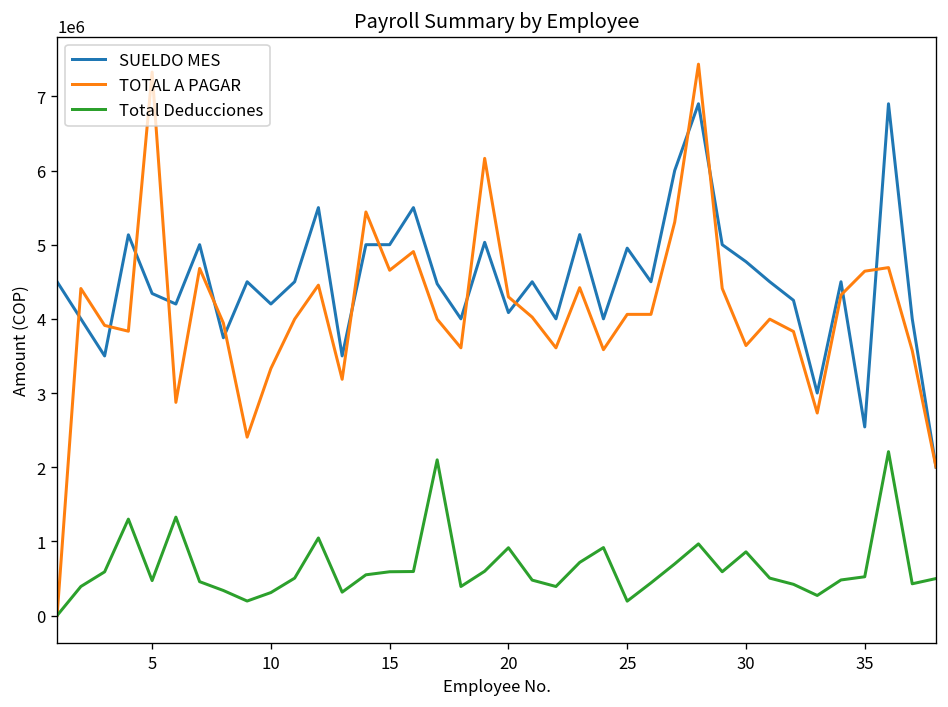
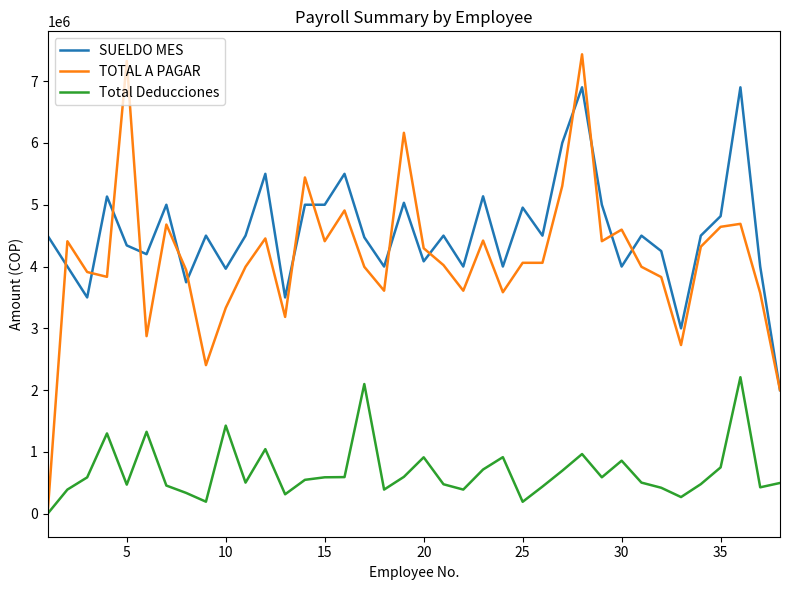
  {
    "SUELDO MES": {
      "5": 4300000,
-     "10": 4200000,
+     "10": 4000000,
      "15": 5000000,
      "20": 4100000,
      "25": 5000000,
-     "30": 4800000,
-     "35": 2500000
+     "30": 4000000,
+     "35": 4800000
    },
    "TOTAL A PAGAR": {
      "10": 3300000,
-     "15": 4700000,
+     "15": 4400000,
      "20": 4300000,
      "25": 4100000,
-     "30": 3600000,
+     "30": 4600000,
      "35": 4600000
    },
    "Total Deducciones": {
      "5": 500000,
-     "10": 300000,
+     "10": 1400000,
      "15": 600000,
      "20": 900000,
      "25": 200000,
      "30": 900000,
-     "35": 500000
+     "35": 800000
    }
  }
